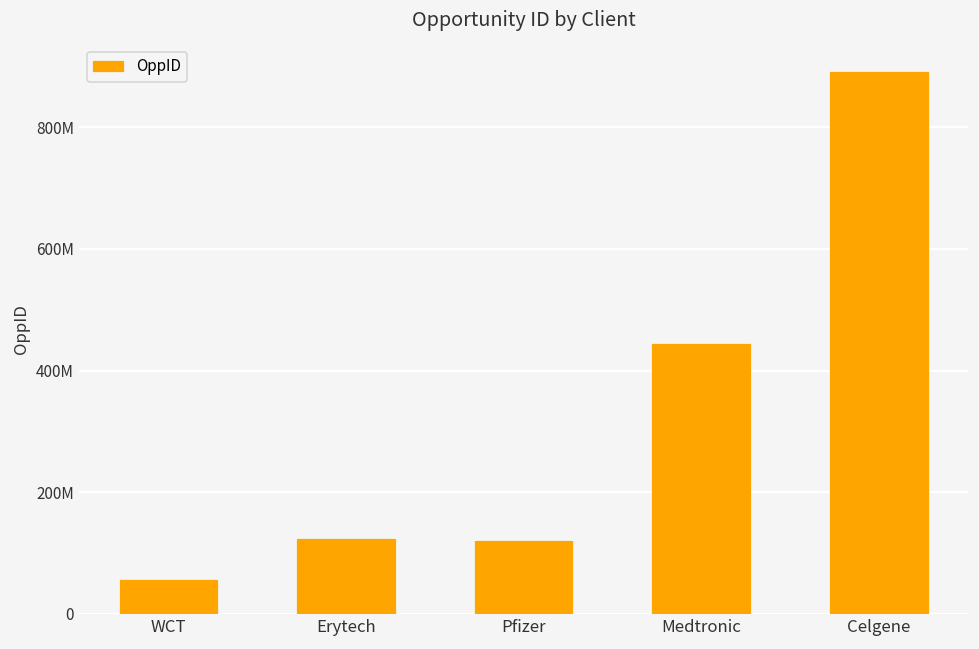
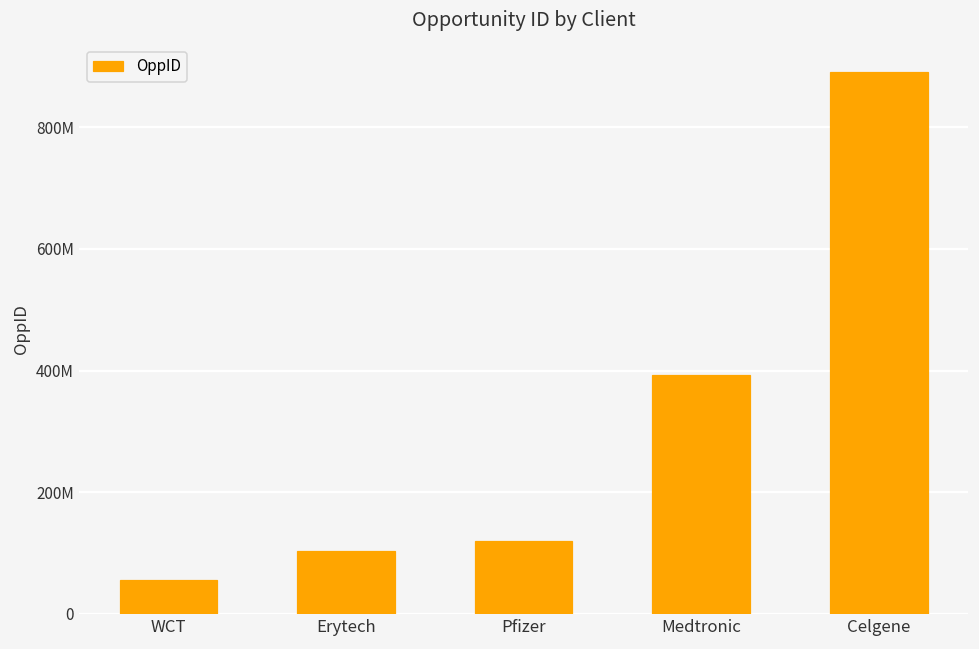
  {
    "WCT": 60000000,
-   "Erytech": 120000000,
+   "Erytech": 100000000,
    "Pfizer": 120000000,
-   "Medtronic": 440000000,
+   "Medtronic": 390000000,
    "Celgene": 890000000
  }
